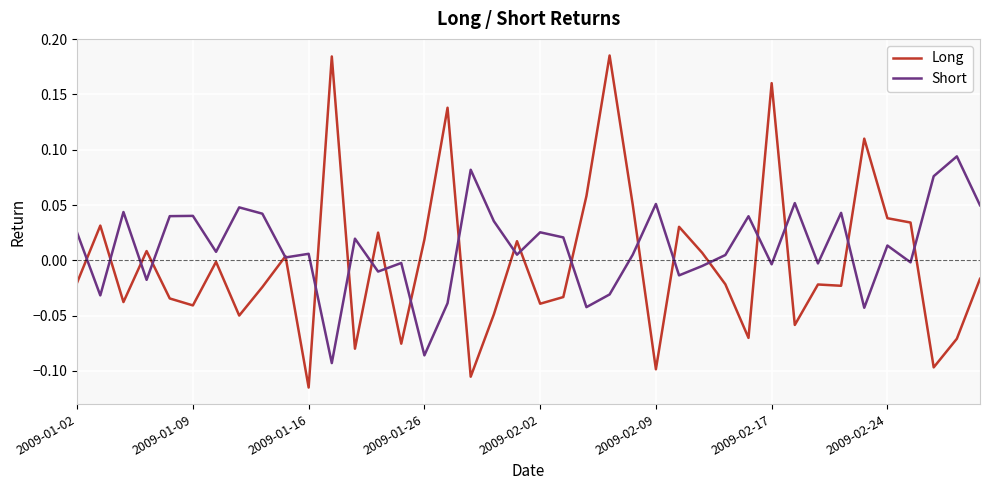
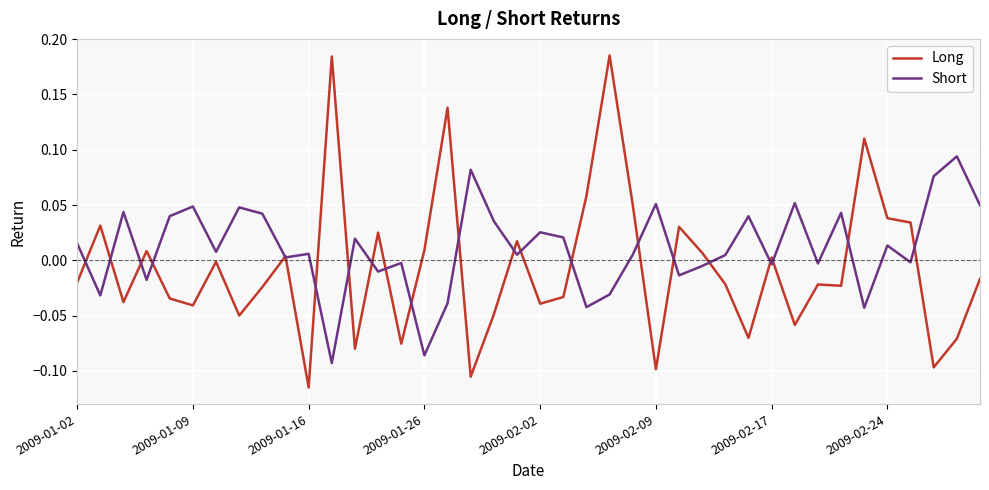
  {
    "Long": {
      "2009-01-02": -0.020,
      "2009-01-09": -0.041,
      "2009-01-16": -0.115,
-     "2009-01-26": 0.019,
+     "2009-01-26": 0.009,
      "2009-02-02": -0.039,
      "2009-02-09": -0.098,
-     "2009-02-17": 0.160,
+     "2009-02-17": 0.003,
      "2009-02-24": 0.038
    },
    "Short": {
-     "2009-01-02": 0.025,
-     "2009-01-09": 0.040,
+     "2009-01-02": 0.015,
+     "2009-01-09": 0.049,
      "2009-01-16": 0.006,
      "2009-01-26": -0.086,
      "2009-02-02": 0.025,
      "2009-02-09": 0.051,
      "2009-02-17": -0.004,
      "2009-02-24": 0.013
    }
  }
